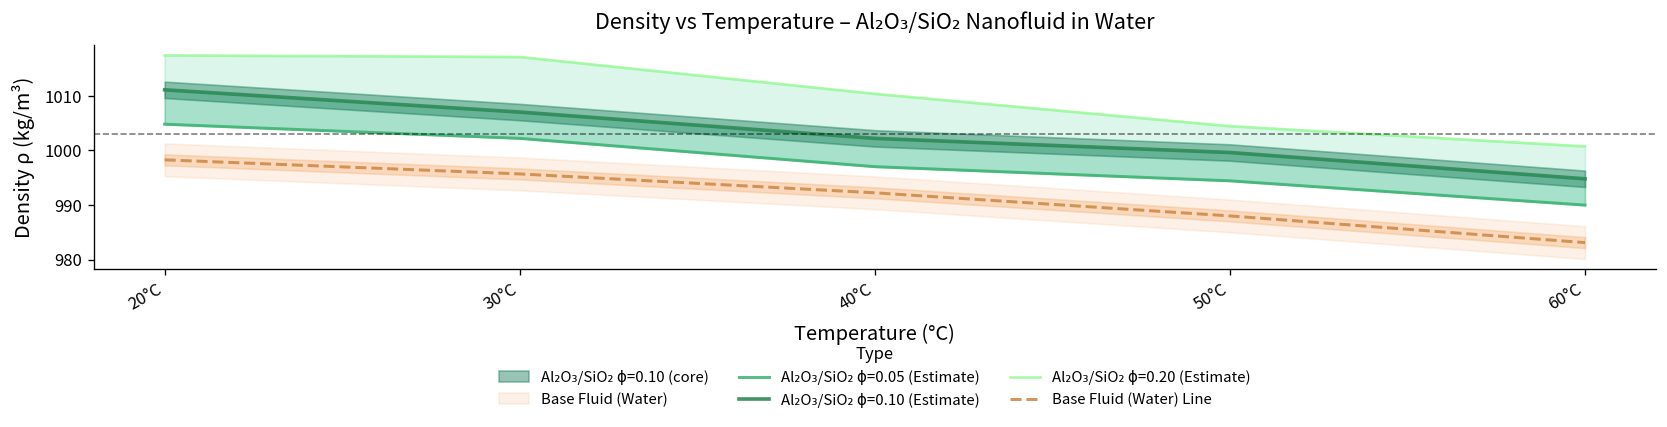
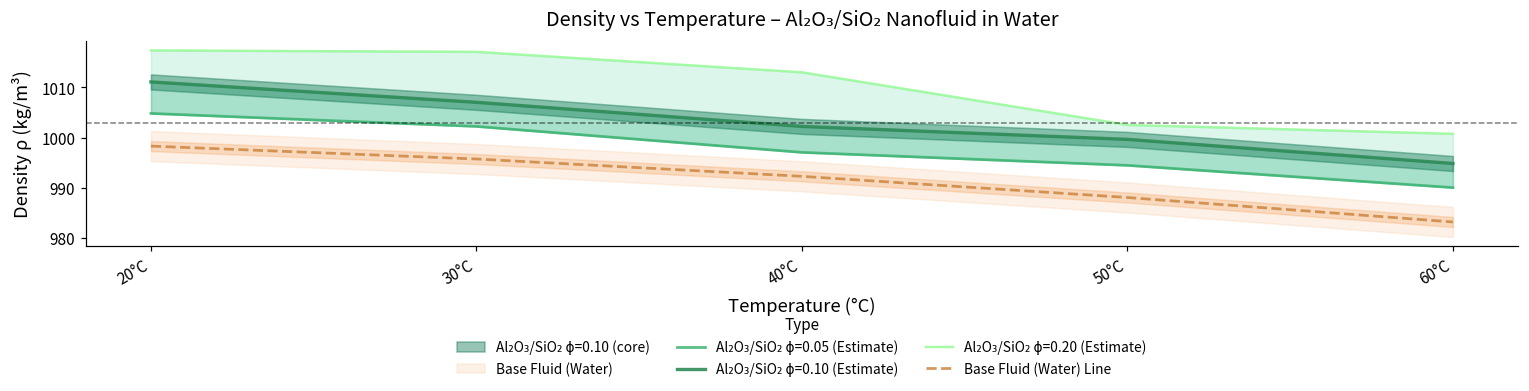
  {
    "Al₂O₃/SiO₂ ϕ=0.20 (Estimate)": {
      "20°C": 1017,
      "30°C": 1017,
-     "40°C": 1010,
-     "50°C": 1004,
+     "40°C": 1013,
+     "50°C": 1003,
      "60°C": 1001
    }
  }
